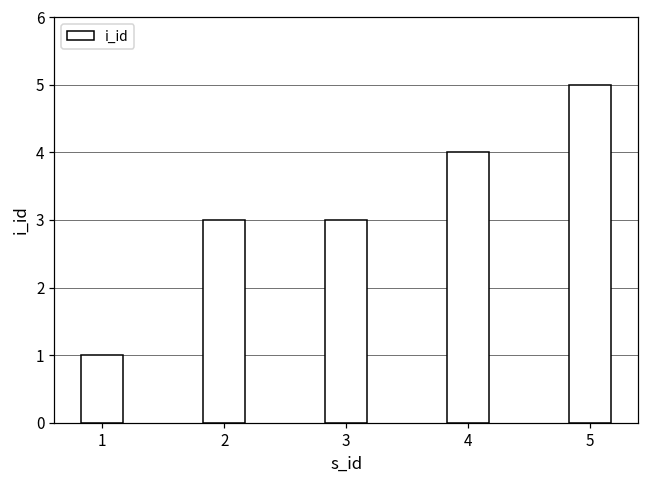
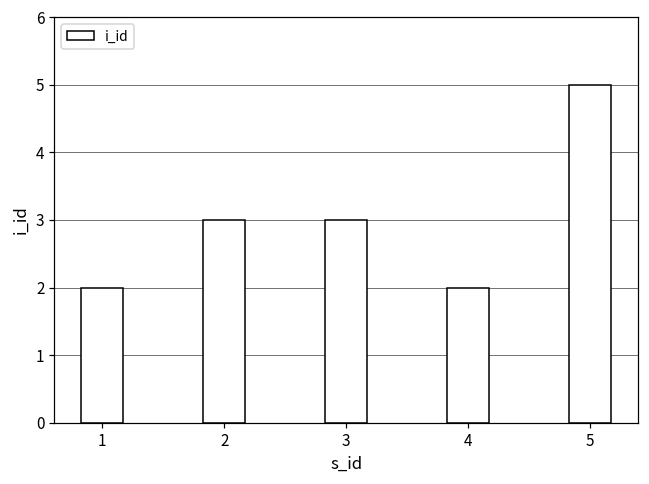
  {
-   "1": 1,
+   "1": 2,
    "2": 3,
    "3": 3,
-   "4": 4,
+   "4": 2,
    "5": 5
  }
